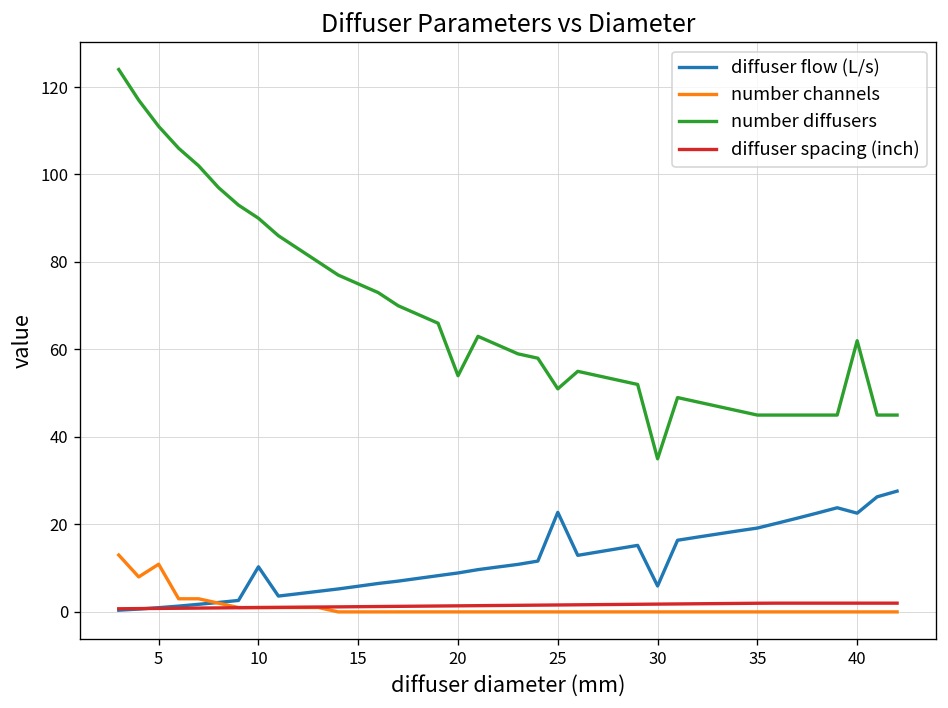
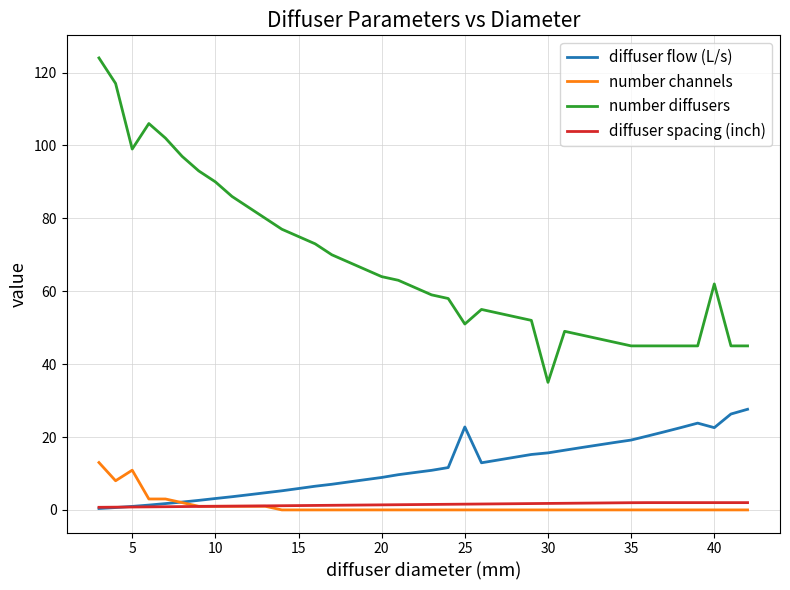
  {
    "diffuser flow (L/s)": {
-     "10": 10,
+     "10": 3,
      "15": 6,
      "20": 9,
      "25": 23,
-     "30": 6,
+     "30": 16,
      "35": 19,
      "40": 23
    },
    "number channels": {
      "5": 11,
      "15": 0,
      "20": 0,
      "25": 0,
      "30": 0,
      "35": 0,
      "40": 0
    },
    "number diffusers": {
-     "5": 111,
+     "5": 99,
      "10": 90,
      "15": 75,
-     "20": 54,
+     "20": 64,
      "25": 51,
      "30": 35,
      "35": 45,
      "40": 62
    },
    "diffuser spacing (inch)": {
      "15": 1,
      "20": 1,
      "25": 2,
      "30": 2,
      "35": 2,
      "40": 2
    }
  }
